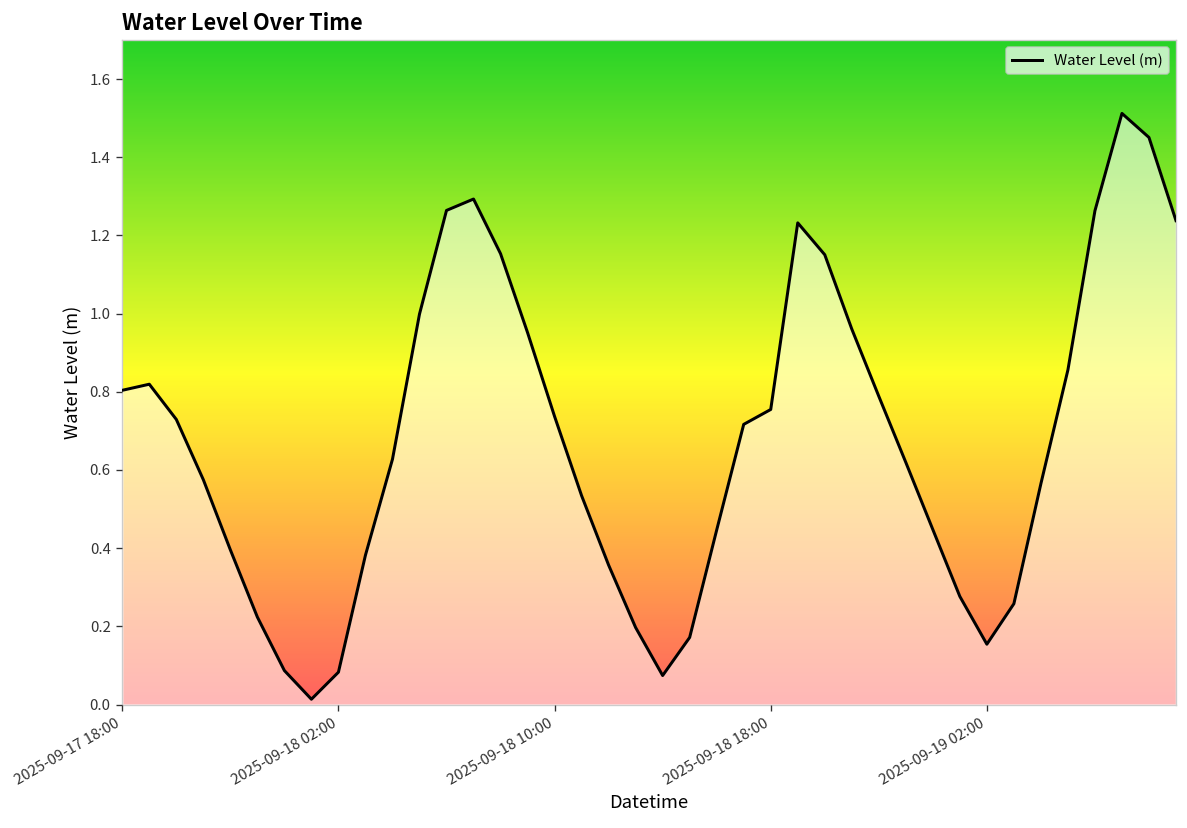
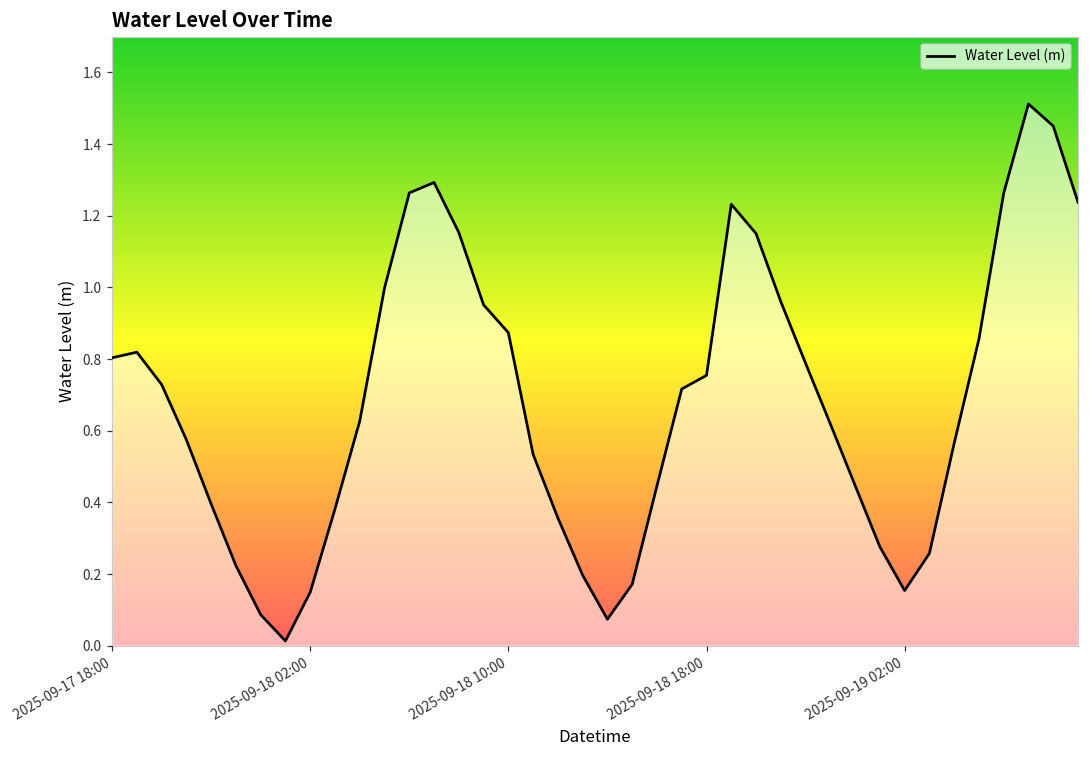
  {
    "2025-09-17 18:00": 0.80,
-   "2025-09-18 02:00": 0.08,
-   "2025-09-18 10:00": 0.74,
+   "2025-09-18 02:00": 0.15,
+   "2025-09-18 10:00": 0.87,
    "2025-09-18 18:00": 0.75,
    "2025-09-19 02:00": 0.15
  }
